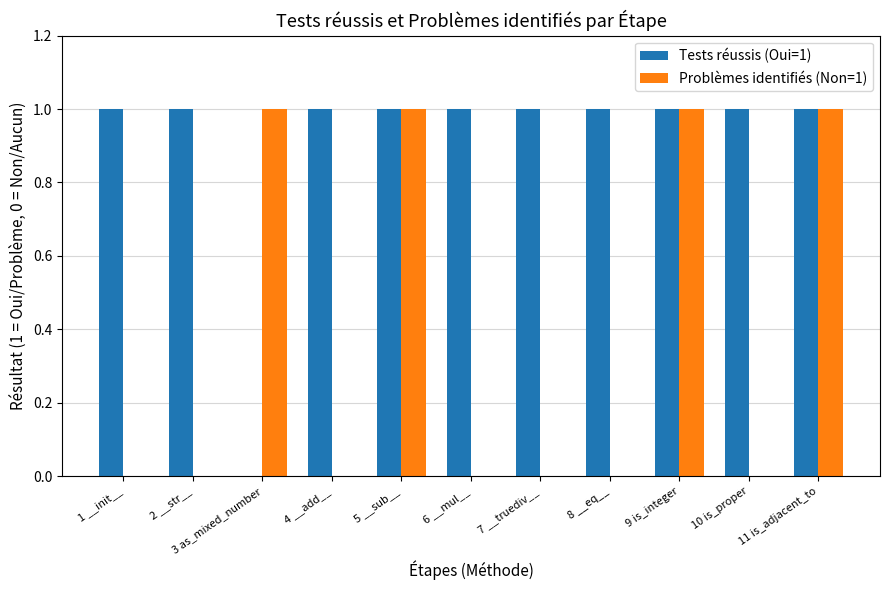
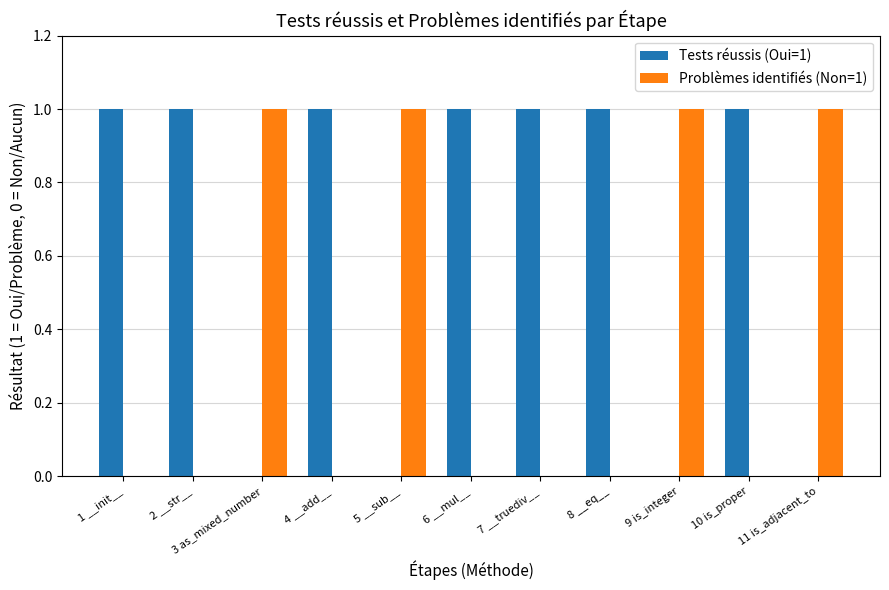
  {
    "Tests réussis (Oui=1)": {
      "1 __init__": 1,
      "2 __str__": 1,
      "3 as_mixed_number": 0,
      "4 __add__": 1,
-     "5 __sub__": 1,
+     "5 __sub__": 0,
      "6 __mul__": 1,
      "7 __truediv__": 1,
      "8 __eq__": 1,
-     "9 is_integer": 1,
+     "9 is_integer": 0,
      "10 is_proper": 1,
-     "11 is_adjacent_to": 1
+     "11 is_adjacent_to": 0
    },
    "Problèmes identifiés (Non=1)": {
      "1 __init__": 0,
      "2 __str__": 0,
      "3 as_mixed_number": 1,
      "4 __add__": 0,
      "5 __sub__": 1,
      "6 __mul__": 0,
      "7 __truediv__": 0,
      "8 __eq__": 0,
      "9 is_integer": 1,
      "10 is_proper": 0,
      "11 is_adjacent_to": 1
    }
  }
